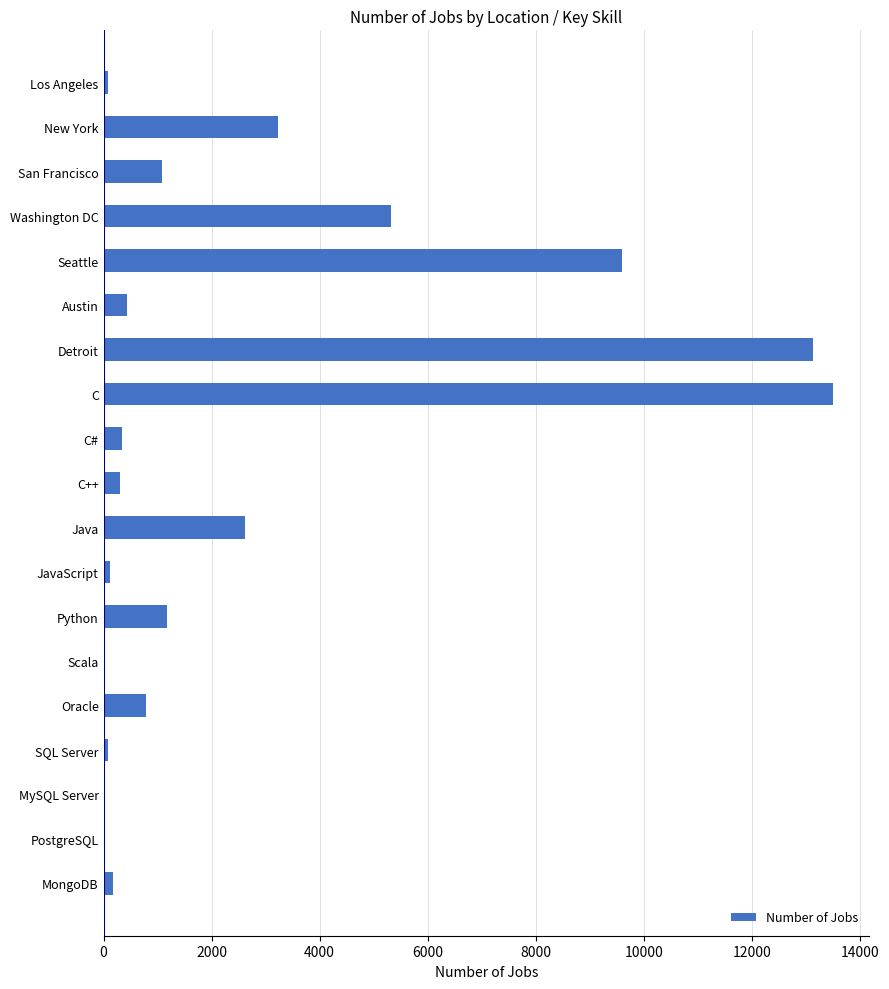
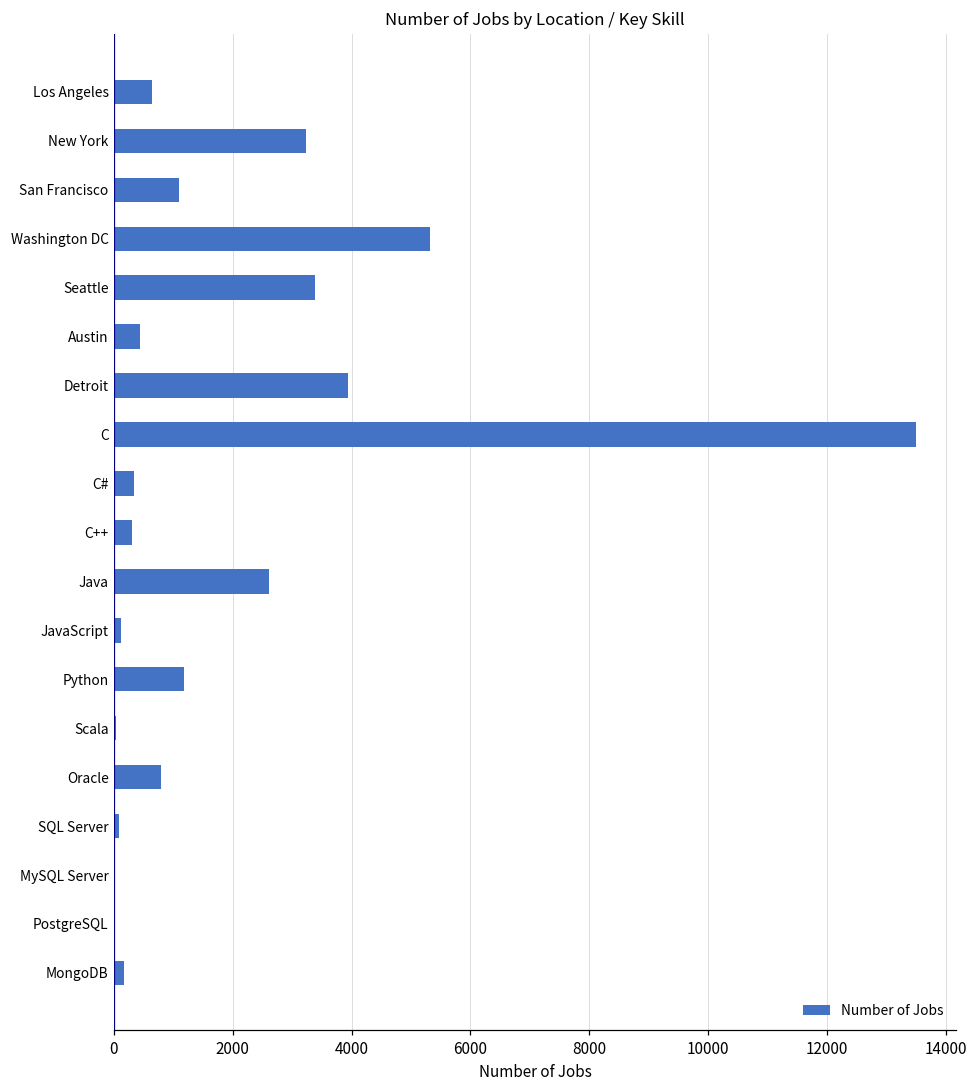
  {
-   "Los Angeles": 100,
+   "Los Angeles": 600,
    "New York": 3200,
    "San Francisco": 1100,
    "Washington DC": 5300,
-   "Seattle": 9600,
+   "Seattle": 3400,
    "Austin": 400,
-   "Detroit": 13100,
+   "Detroit": 3900,
    "C": 13500,
    "C#": 300,
    "C++": 300,
    "Java": 2600,
    "JavaScript": 100,
    "Python": 1200,
    "Oracle": 800,
    "SQL Server": 100,
    "MySQL Server": 0,
    "MongoDB": 200
  }
